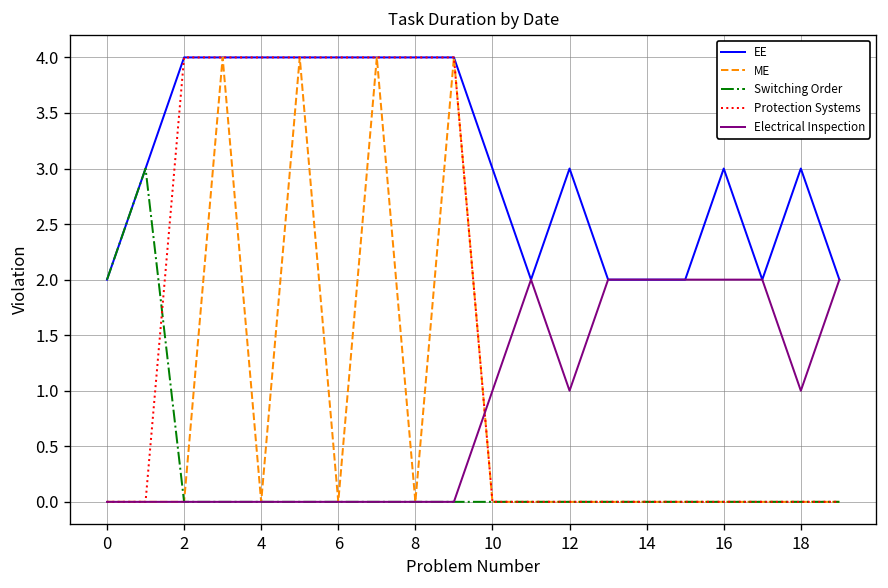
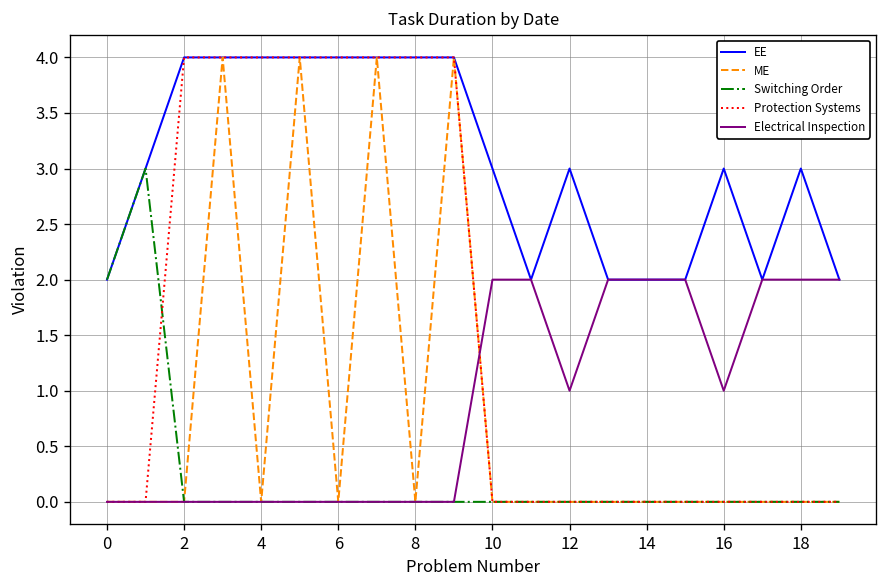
  {
    "EE": {
      "10": 3,
      "12": 3,
      "16": 3,
      "18": 3
    },
    "Electrical Inspection": {
-     "10": 1,
+     "10": 2,
      "12": 1,
-     "16": 2,
-     "18": 1
+     "16": 1,
+     "18": 2
    }
  }
